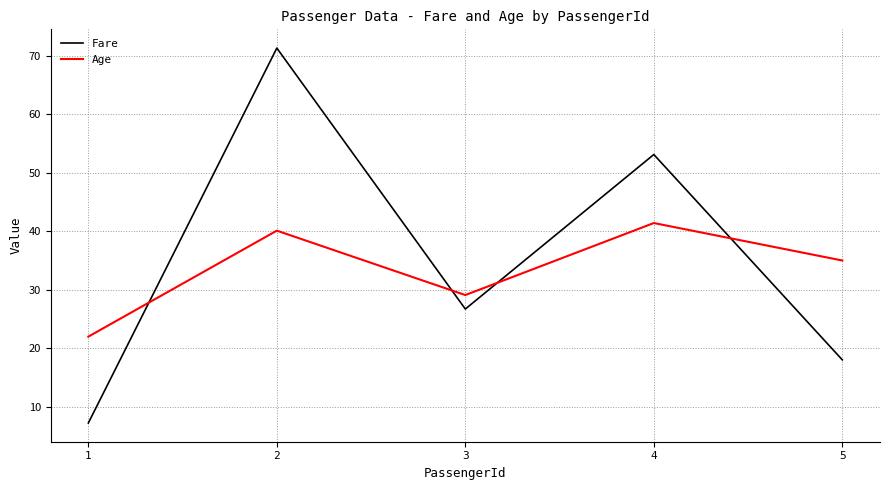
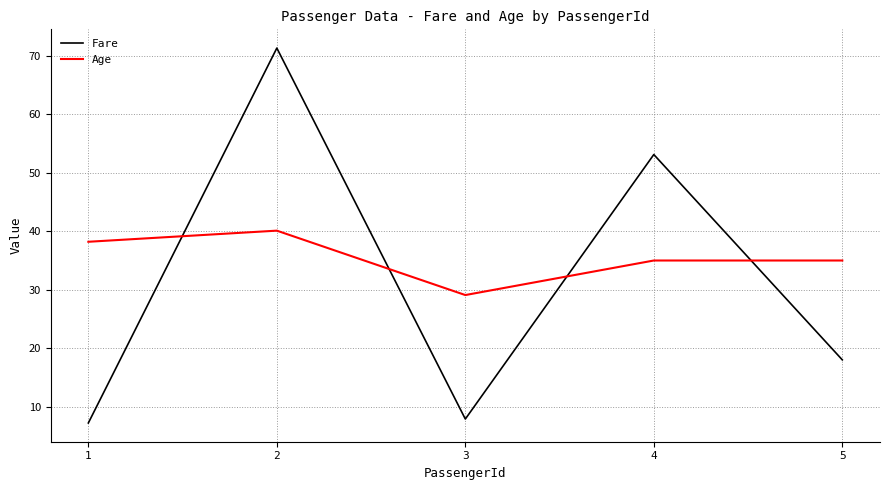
  {
    "Fare": {
      "1": 7,
      "2": 71,
-     "3": 27,
+     "3": 8,
      "4": 53,
      "5": 18
    },
    "Age": {
-     "1": 22,
+     "1": 38,
      "2": 40,
      "3": 29,
-     "4": 41,
+     "4": 35,
      "5": 35
    }
  }
